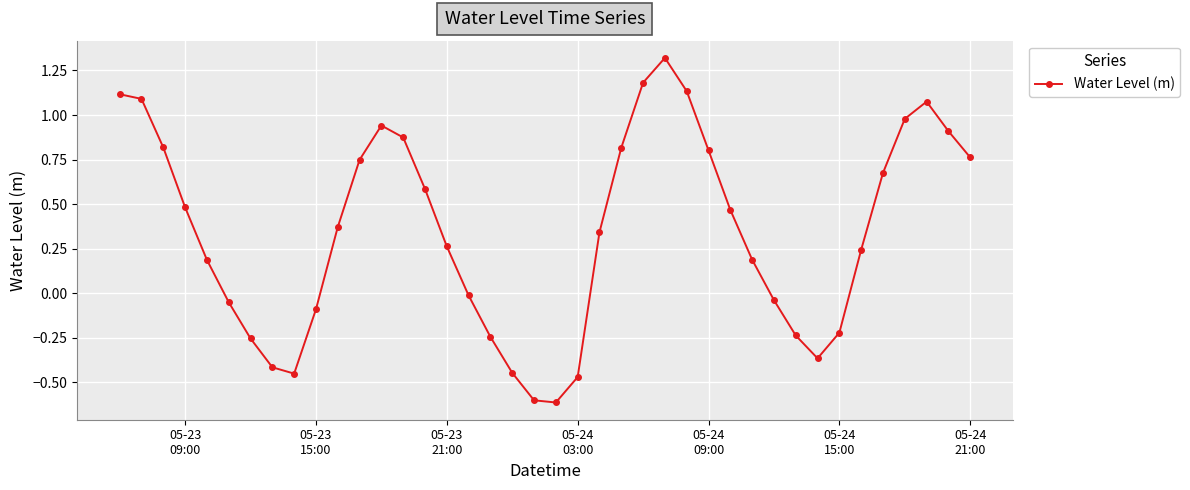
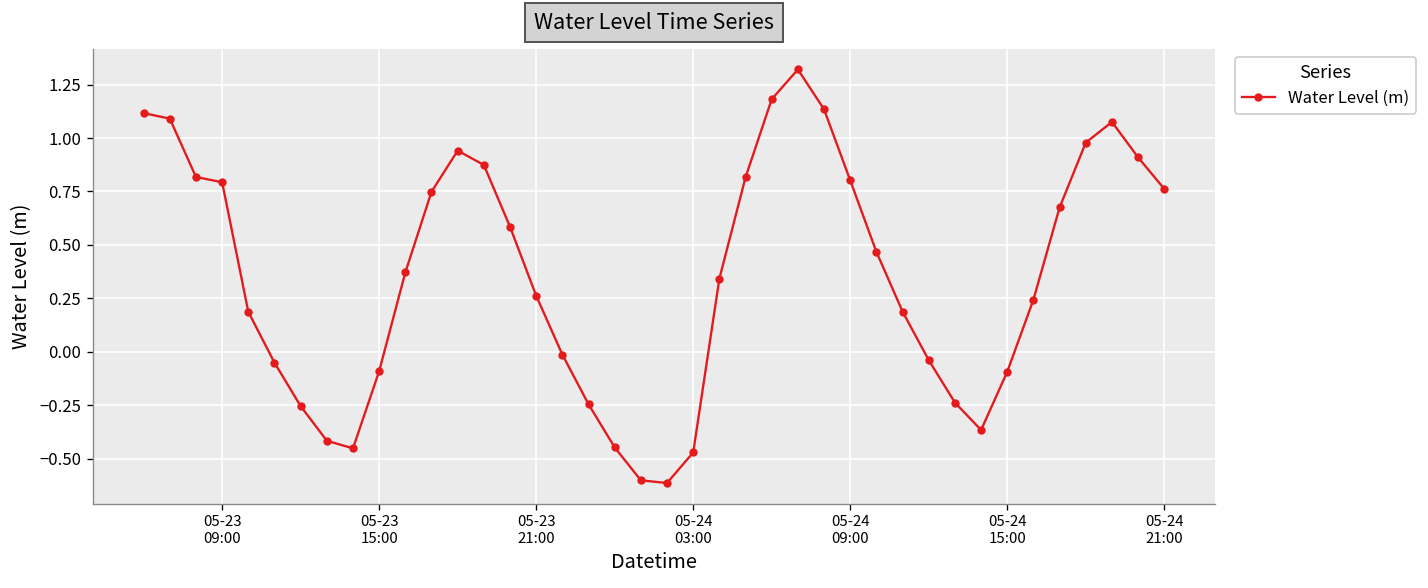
  {
-   "05-23 09:00": 0.48,
+   "05-23 09:00": 0.79,
    "05-23 15:00": -0.09,
    "05-23 21:00": 0.26,
    "05-24 03:00": -0.47,
    "05-24 09:00": 0.80,
-   "05-24 15:00": -0.22,
+   "05-24 15:00": -0.09,
    "05-24 21:00": 0.76
  }
